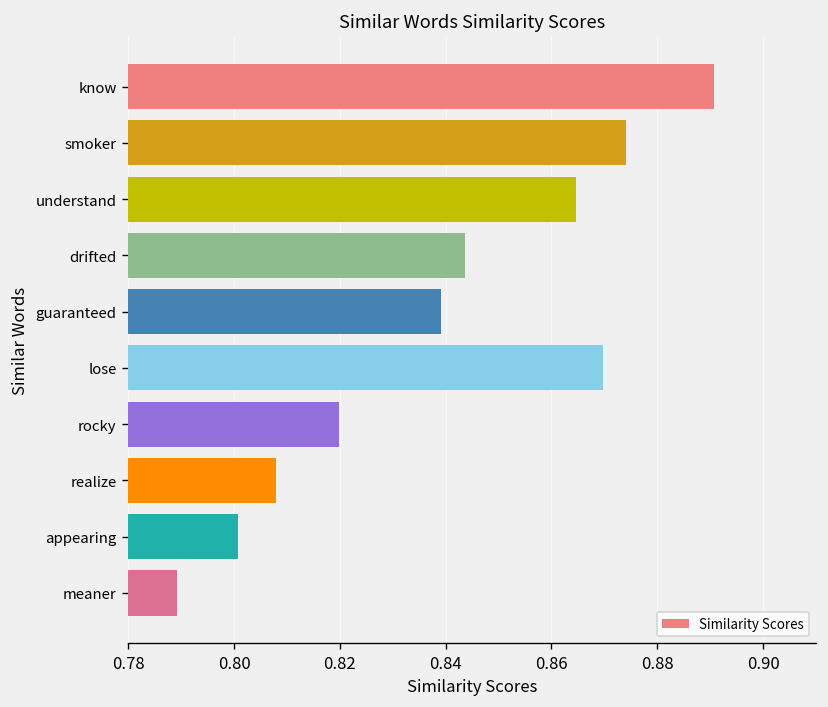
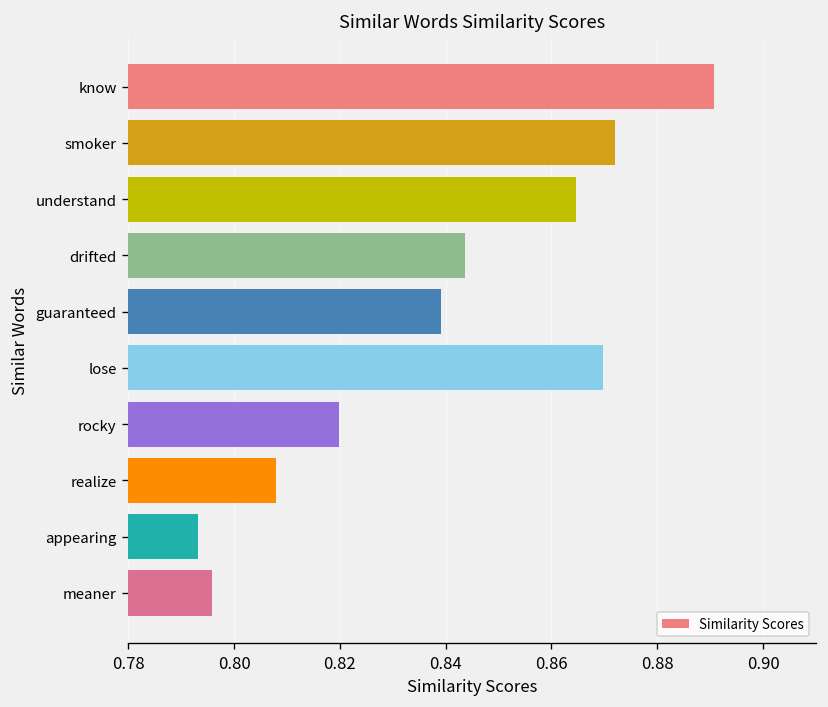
  {
    "know": 0.891,
-   "smoker": 0.874,
+   "smoker": 0.872,
    "understand": 0.865,
    "drifted": 0.844,
    "guaranteed": 0.839,
    "lose": 0.870,
    "rocky": 0.820,
    "realize": 0.808,
-   "appearing": 0.801,
-   "meaner": 0.789
+   "appearing": 0.793,
+   "meaner": 0.796
  }
